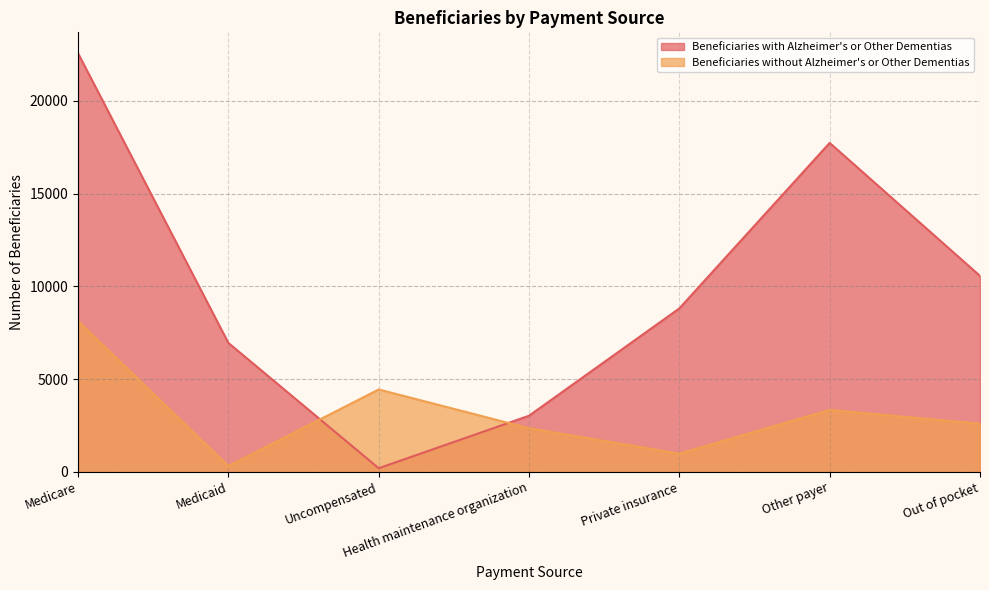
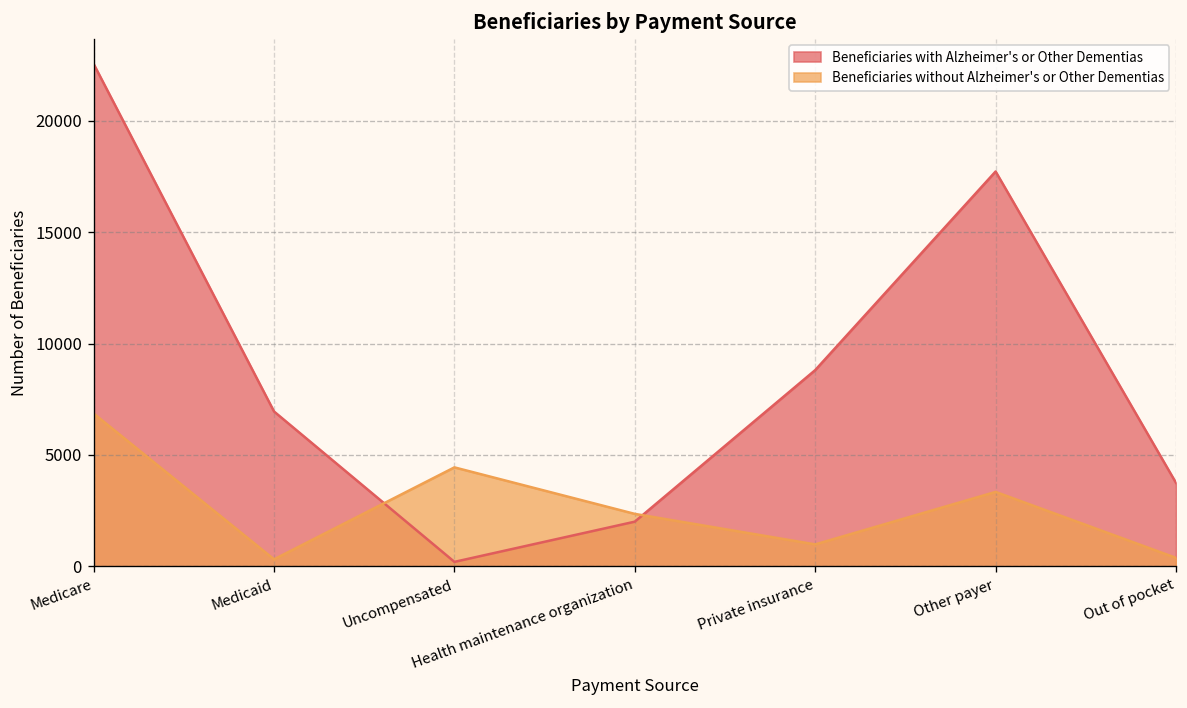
  {
    "Beneficiaries with Alzheimer's or Other Dementias": {
      "Medicare": 22600,
      "Medicaid": 7000,
      "Uncompensated": 200,
-     "Health maintenance organization": 3000,
+     "Health maintenance organization": 2000,
      "Private insurance": 8800,
      "Other payer": 17700,
-     "Out of pocket": 10600
+     "Out of pocket": 3700
    },
    "Beneficiaries without Alzheimer's or Other Dementias": {
-     "Medicare": 8100,
+     "Medicare": 6900,
      "Medicaid": 300,
      "Uncompensated": 4400,
      "Health maintenance organization": 2400,
      "Private insurance": 1000,
      "Other payer": 3300,
-     "Out of pocket": 2600
+     "Out of pocket": 400
    }
  }
